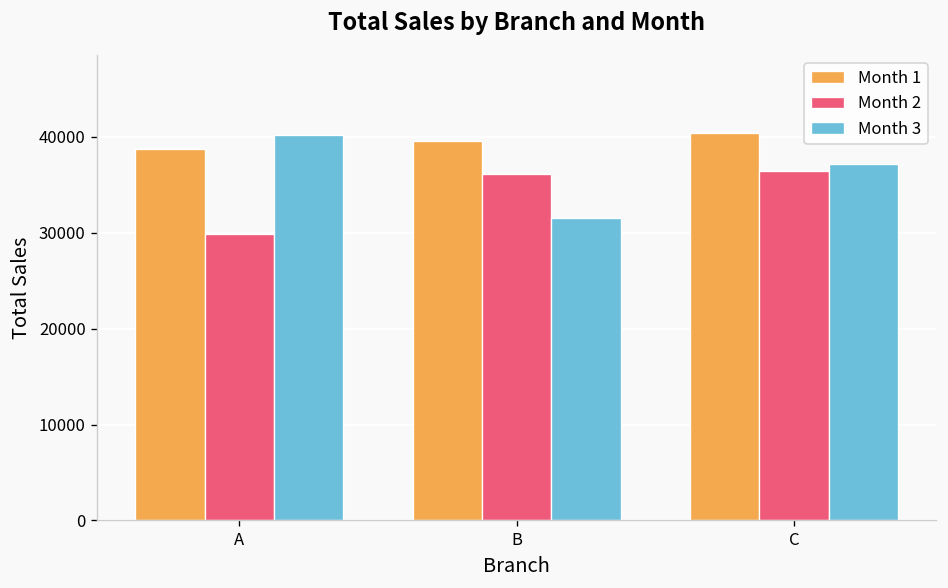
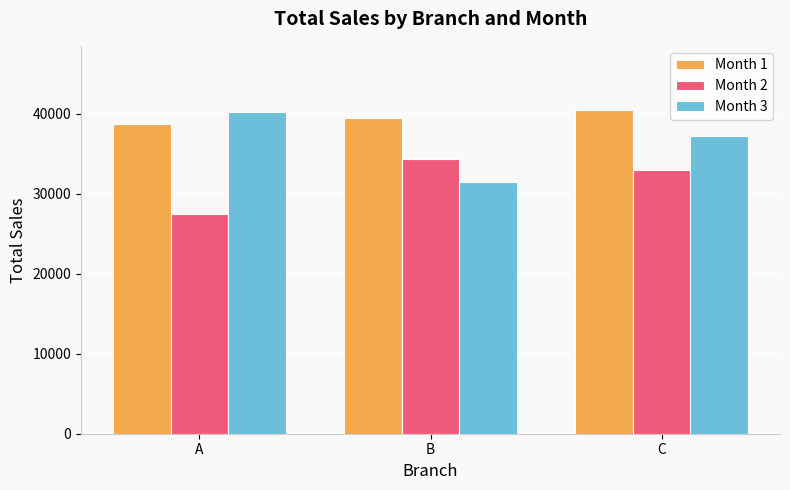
  {
    "Month 1": {
      "A": 39000,
      "B": 40000,
      "C": 40000
    },
    "Month 2": {
-     "A": 30000,
-     "B": 36000,
-     "C": 36000
+     "A": 28000,
+     "B": 34000,
+     "C": 33000
    },
    "Month 3": {
      "A": 40000,
      "B": 32000,
      "C": 37000
    }
  }
